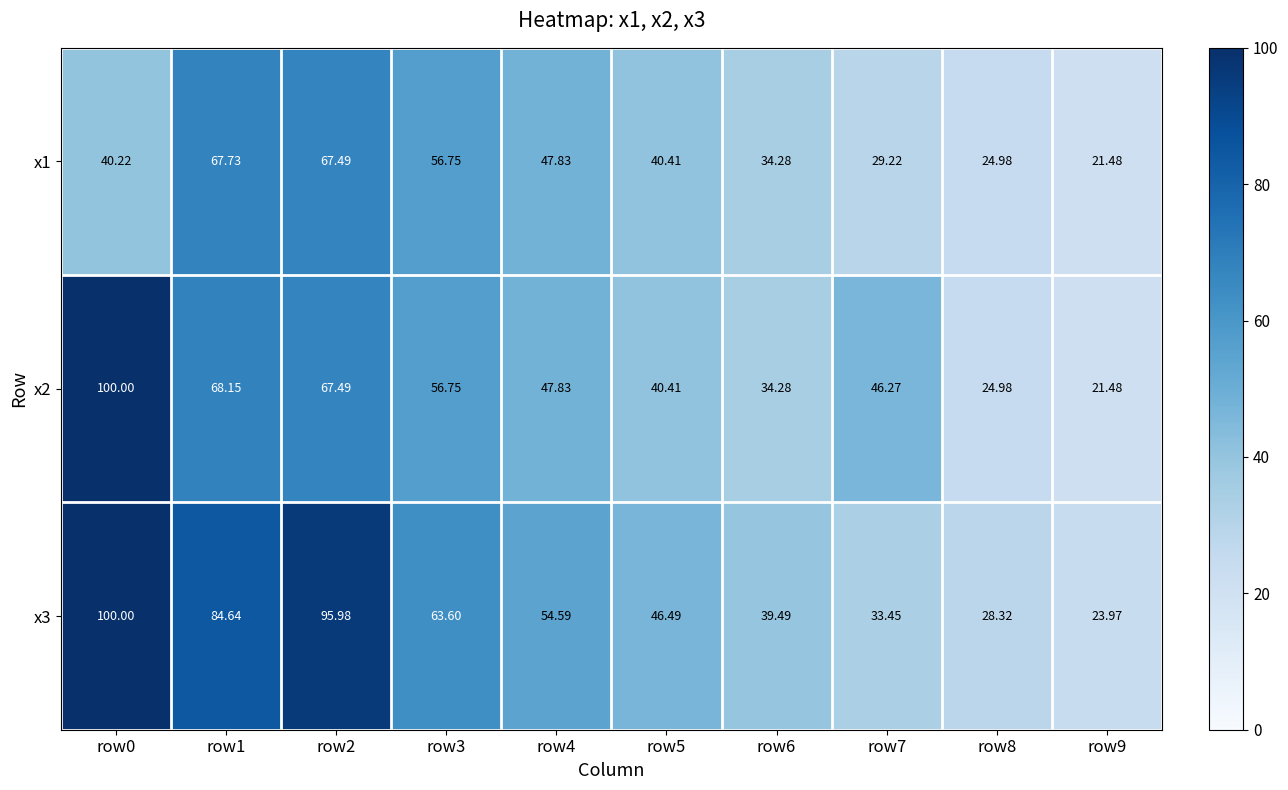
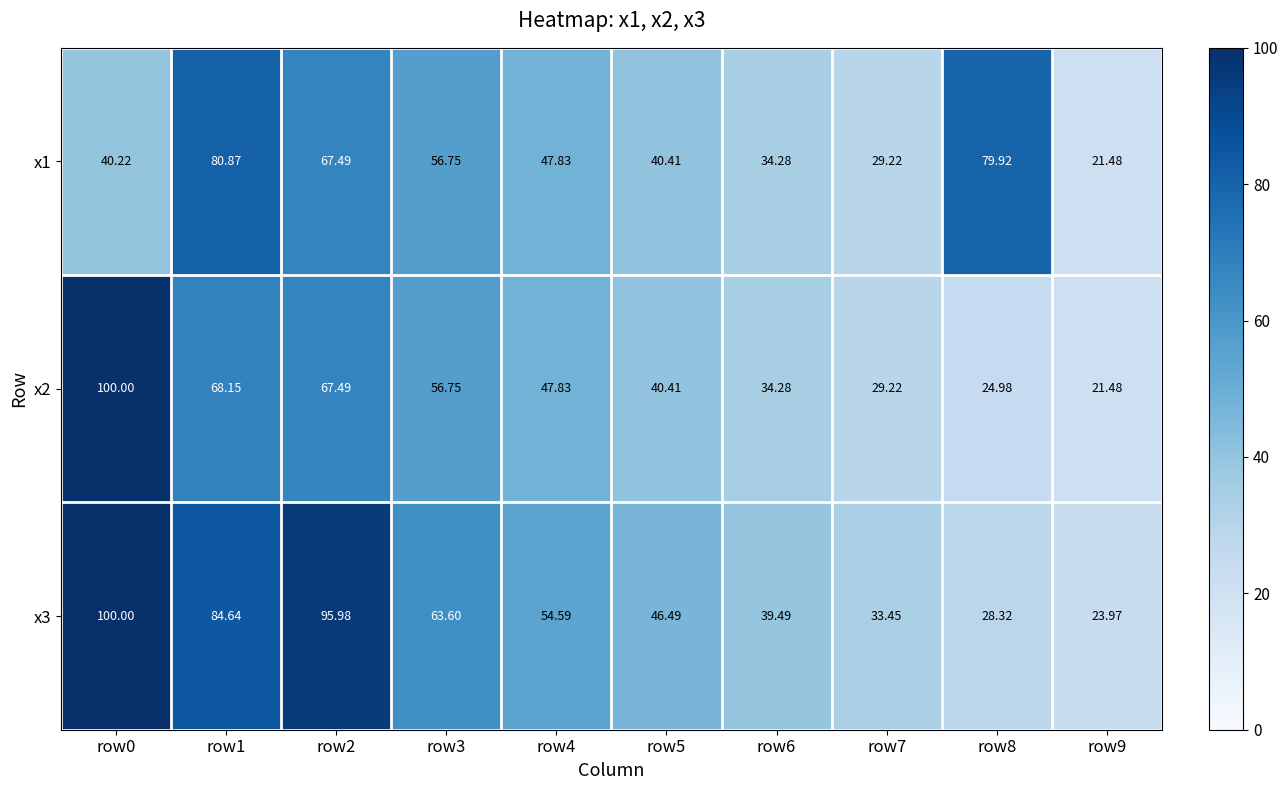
  {
    "x1": {
      "row0": 40.22,
-     "row1": 67.73,
+     "row1": 80.87,
      "row2": 67.49,
      "row3": 56.75,
      "row4": 47.83,
      "row5": 40.41,
      "row6": 34.28,
      "row7": 29.22,
-     "row8": 24.98,
+     "row8": 79.92,
      "row9": 21.48
    },
    "x2": {
      "row0": 100.00,
      "row1": 68.15,
      "row2": 67.49,
      "row3": 56.75,
      "row4": 47.83,
      "row5": 40.41,
      "row6": 34.28,
-     "row7": 46.27,
+     "row7": 29.22,
      "row8": 24.98,
      "row9": 21.48
    },
    "x3": {
      "row0": 100.00,
      "row1": 84.64,
      "row2": 95.98,
      "row3": 63.60,
      "row4": 54.59,
      "row5": 46.49,
      "row6": 39.49,
      "row7": 33.45,
      "row8": 28.32,
      "row9": 23.97
    }
  }
